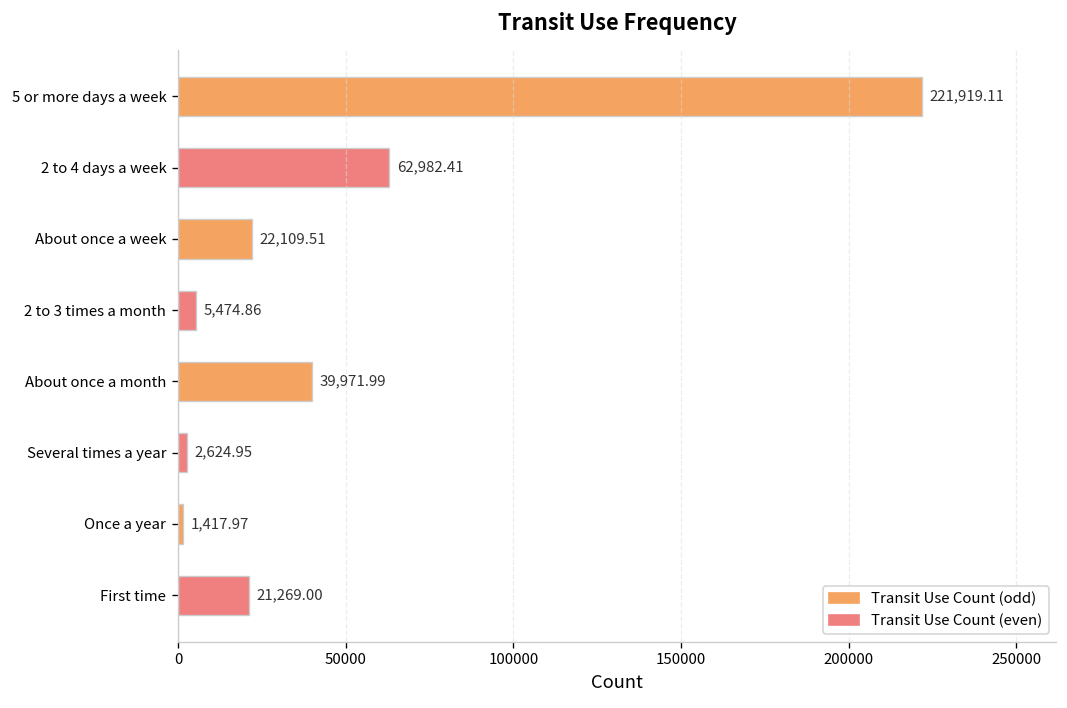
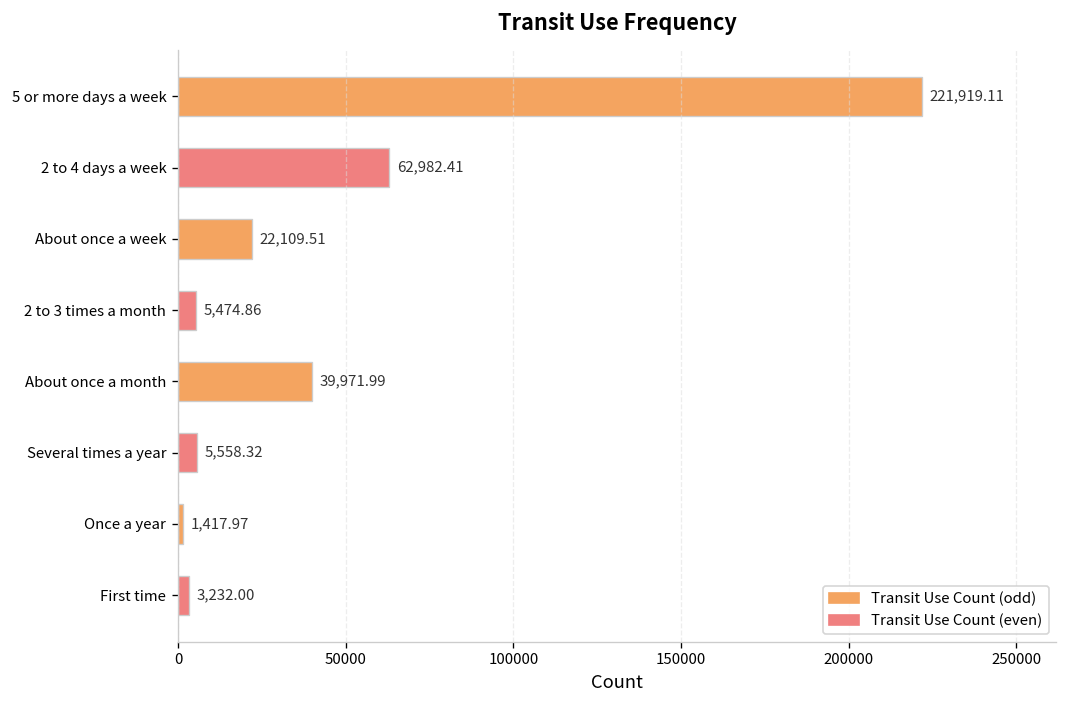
  {
    "5 or more days a week": "221,919.11",
    "2 to 4 days a week": "62,982.41",
    "About once a week": "22,109.51",
    "2 to 3 times a month": "5,474.86",
    "About once a month": "39,971.99",
-   "Several times a year": "2,624.95",
+   "Several times a year": "5,558.32",
    "Once a year": "1,417.97",
-   "First time": "21,269.00"
+   "First time": "3,232.00"
  }
